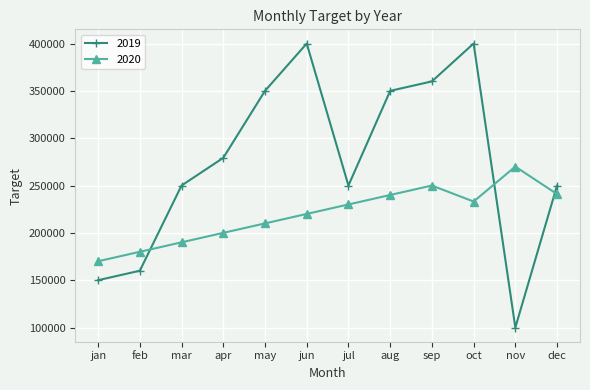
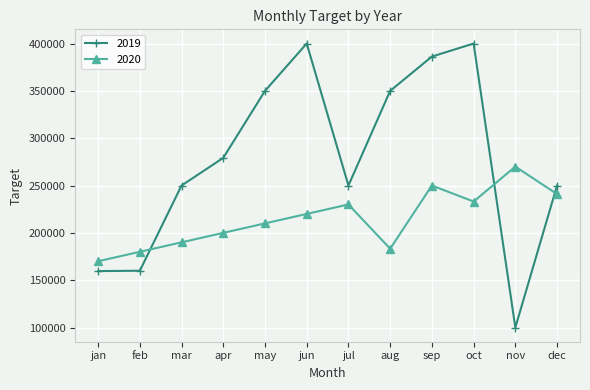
  {
    "2019": {
-     "jan": 150000,
+     "jan": 160000,
      "feb": 160000,
      "mar": 250000,
      "apr": 280000,
      "may": 350000,
      "jun": 400000,
      "jul": 250000,
      "aug": 350000,
-     "sep": 360000,
+     "sep": 390000,
      "oct": 400000,
      "nov": 100000,
      "dec": 250000
    },
    "2020": {
      "jan": 170000,
      "feb": 180000,
      "mar": 190000,
      "apr": 200000,
      "may": 210000,
      "jun": 220000,
      "jul": 230000,
-     "aug": 240000,
+     "aug": 180000,
      "sep": 250000,
      "oct": 230000,
      "nov": 270000,
      "dec": 240000
    }
  }
